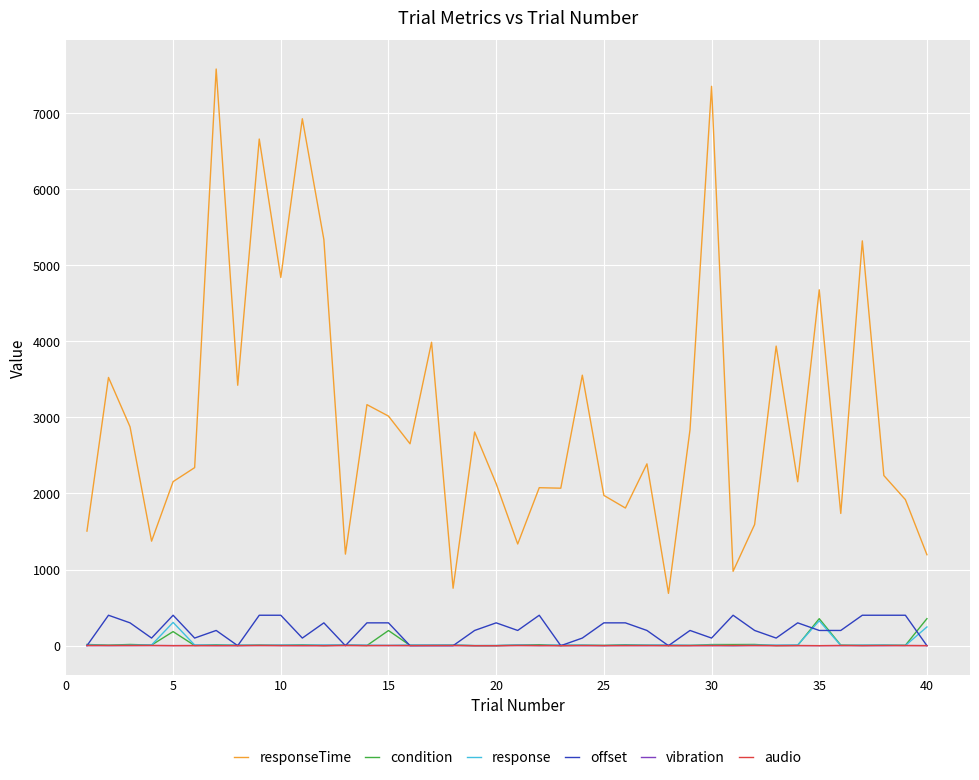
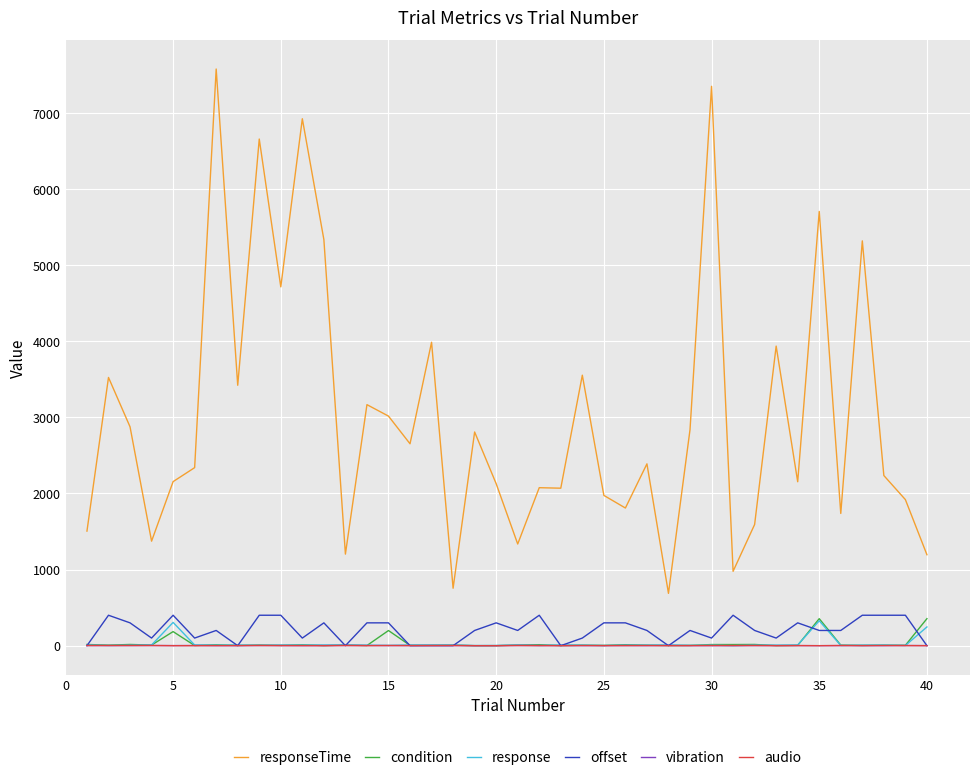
  {
    "responseTime": {
      "5": 2200,
-     "10": 4800,
+     "10": 4700,
      "15": 3000,
      "20": 2100,
      "25": 2000,
      "30": 7400,
-     "35": 4700,
+     "35": 5700,
      "40": 1200
    },
    "condition": {
      "5": 200,
      "15": 200,
      "40": 400
    },
    "response": {
      "5": 300,
      "40": 200
    },
    "offset": {
      "5": 400,
      "10": 400,
      "15": 300,
      "20": 300,
      "25": 300,
      "30": 100,
      "35": 200
    },
    "audio": {
      "5": 0,
      "35": 0
    }
  }
